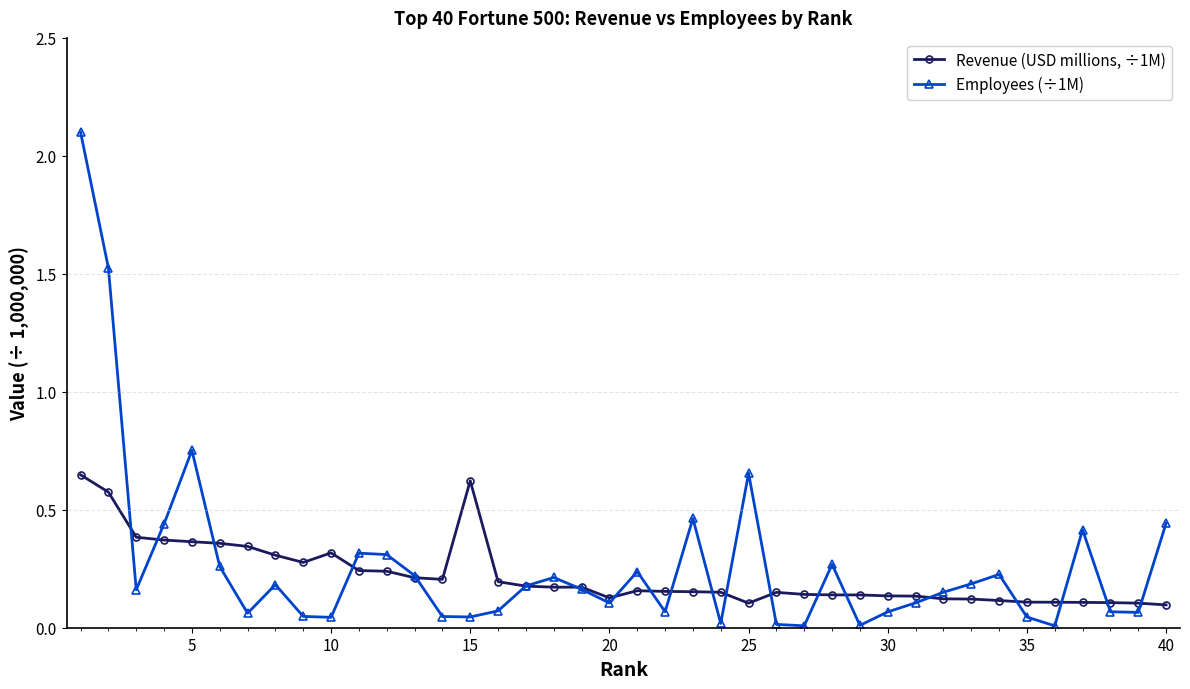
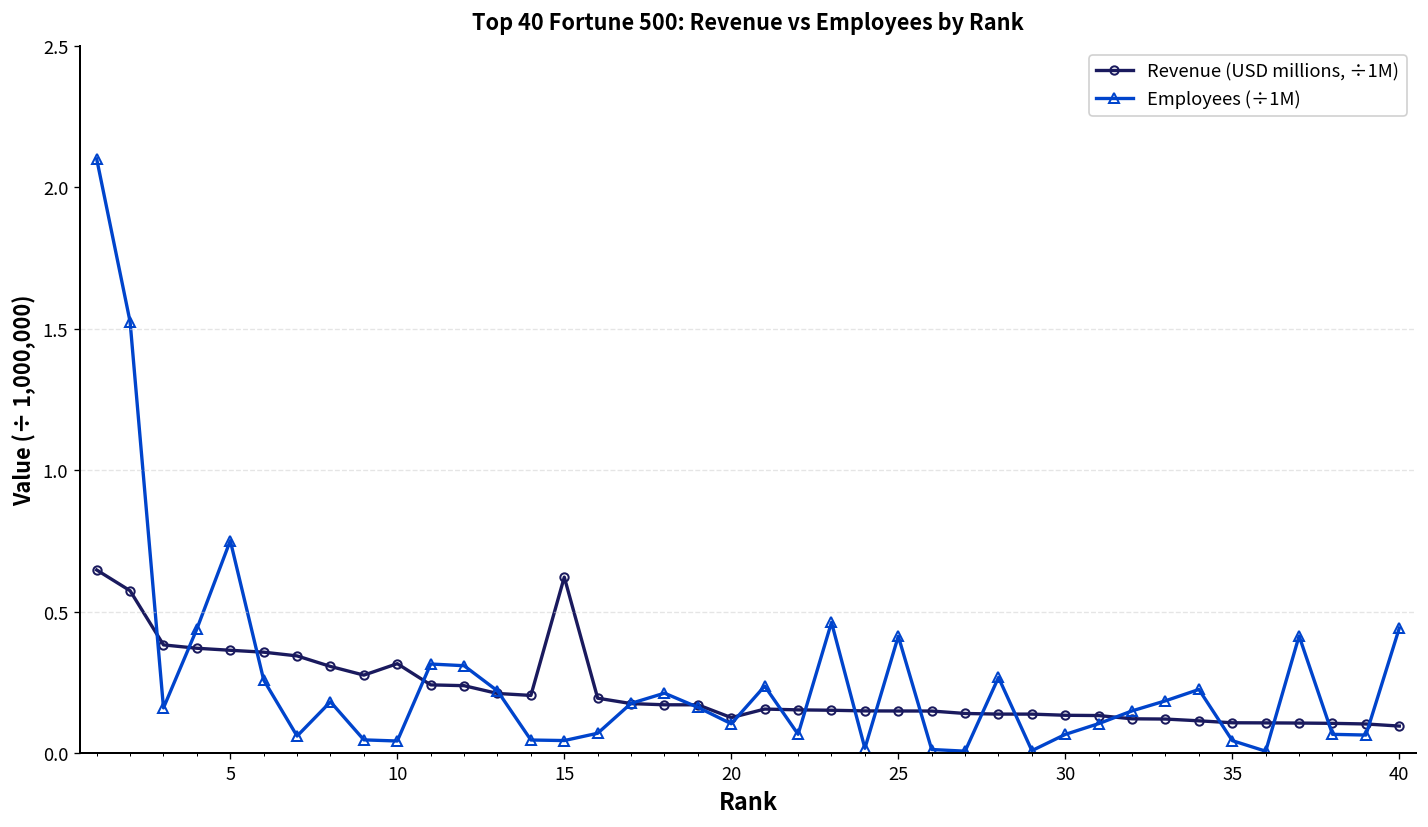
  {
    "Revenue (USD millions, ÷1M)": {
      "5": 0.36,
      "10": 0.32,
      "15": 0.62,
      "20": 0.13,
-     "25": 0.10,
+     "25": 0.15,
      "30": 0.13,
      "35": 0.11,
      "40": 0.10
    },
    "Employees (÷1M)": {
      "5": 0.75,
      "10": 0.04,
      "15": 0.05,
      "20": 0.10,
-     "25": 0.65,
+     "25": 0.41,
      "30": 0.07,
      "35": 0.05,
      "40": 0.44
    }
  }
